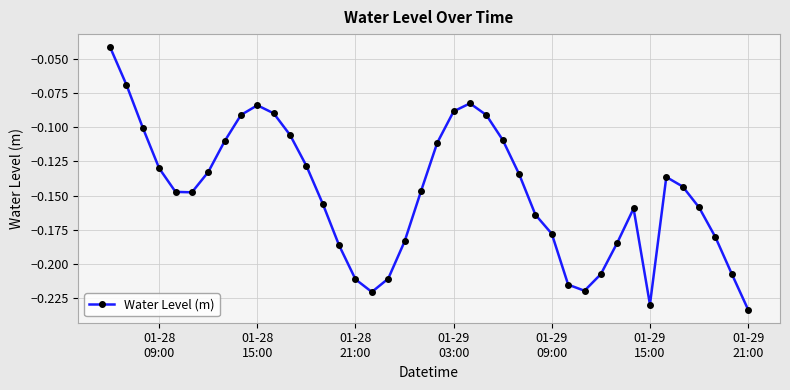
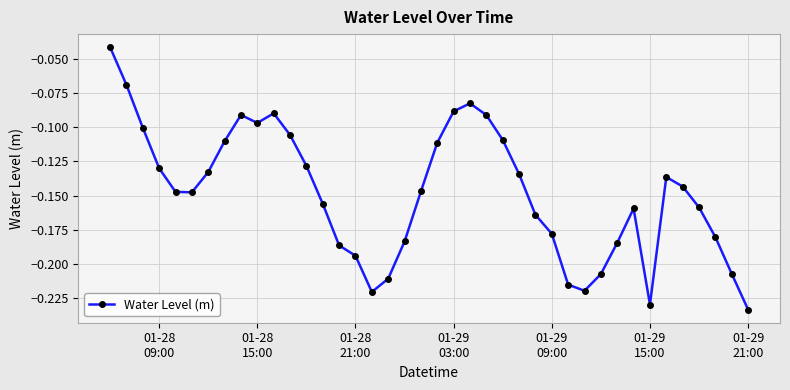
  {
    "01-28 09:00": -0.130,
-   "01-28 15:00": -0.084,
-   "01-28 21:00": -0.211,
+   "01-28 15:00": -0.097,
+   "01-28 21:00": -0.194,
    "01-29 03:00": -0.088,
    "01-29 09:00": -0.178,
    "01-29 15:00": -0.230,
    "01-29 21:00": -0.233
  }
